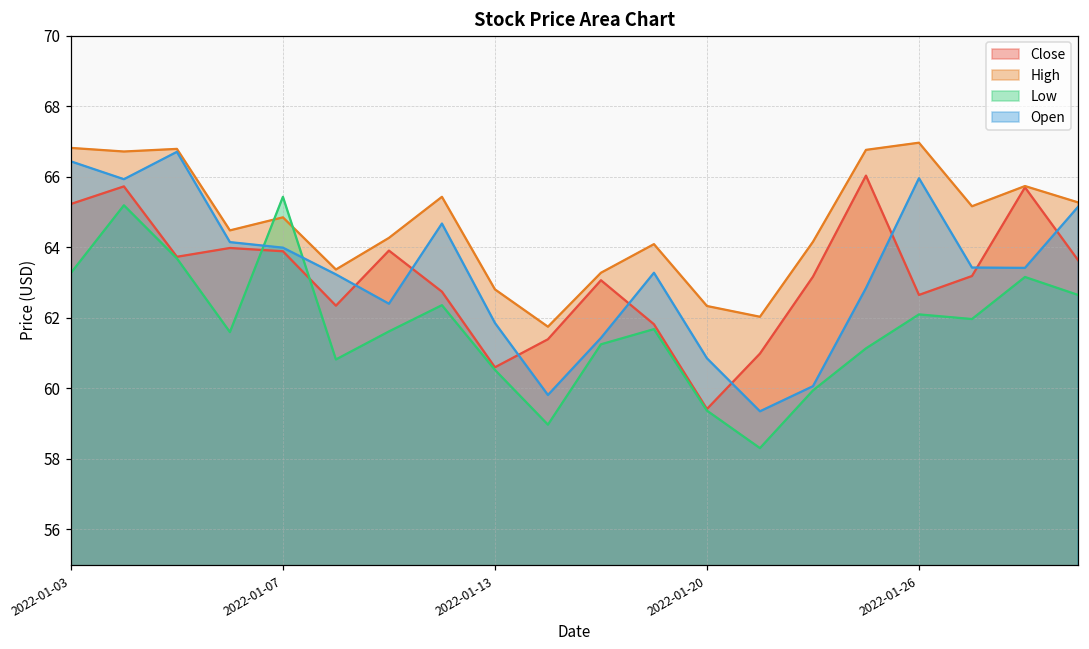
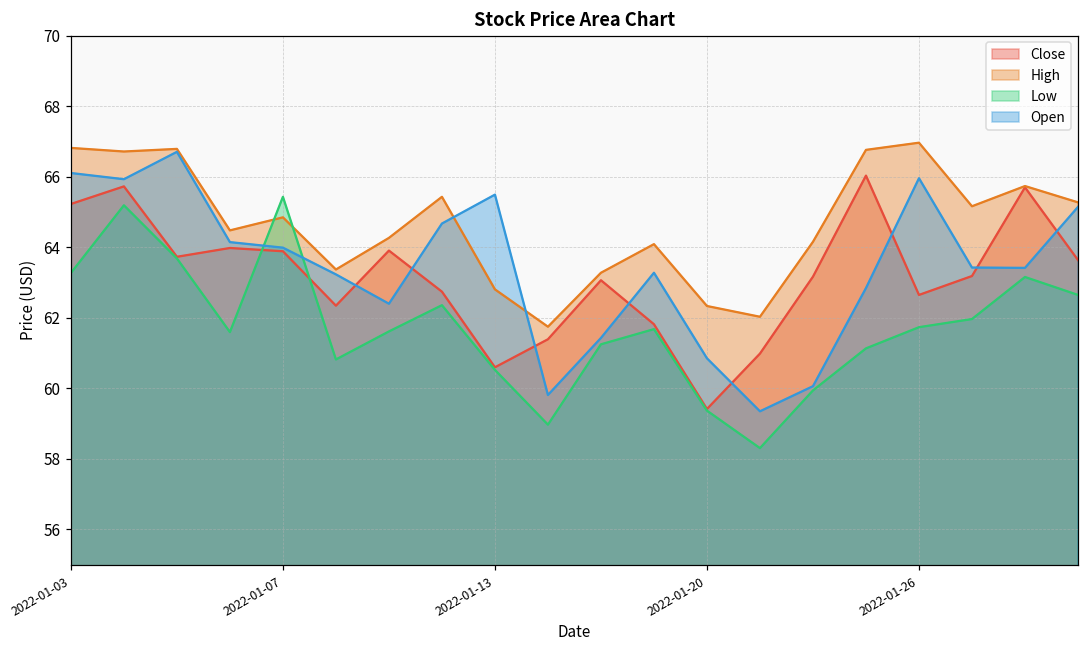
  {
    "Low": {
      "2022-01-03": 63.3,
      "2022-01-07": 65.4,
-     "2022-01-26": 62.1
+     "2022-01-26": 61.7
    },
    "Open": {
-     "2022-01-03": 66.4,
+     "2022-01-03": 66.1,
      "2022-01-07": 64.0,
-     "2022-01-13": 61.9,
+     "2022-01-13": 65.5,
      "2022-01-20": 60.9,
      "2022-01-26": 66.0
    }
  }
